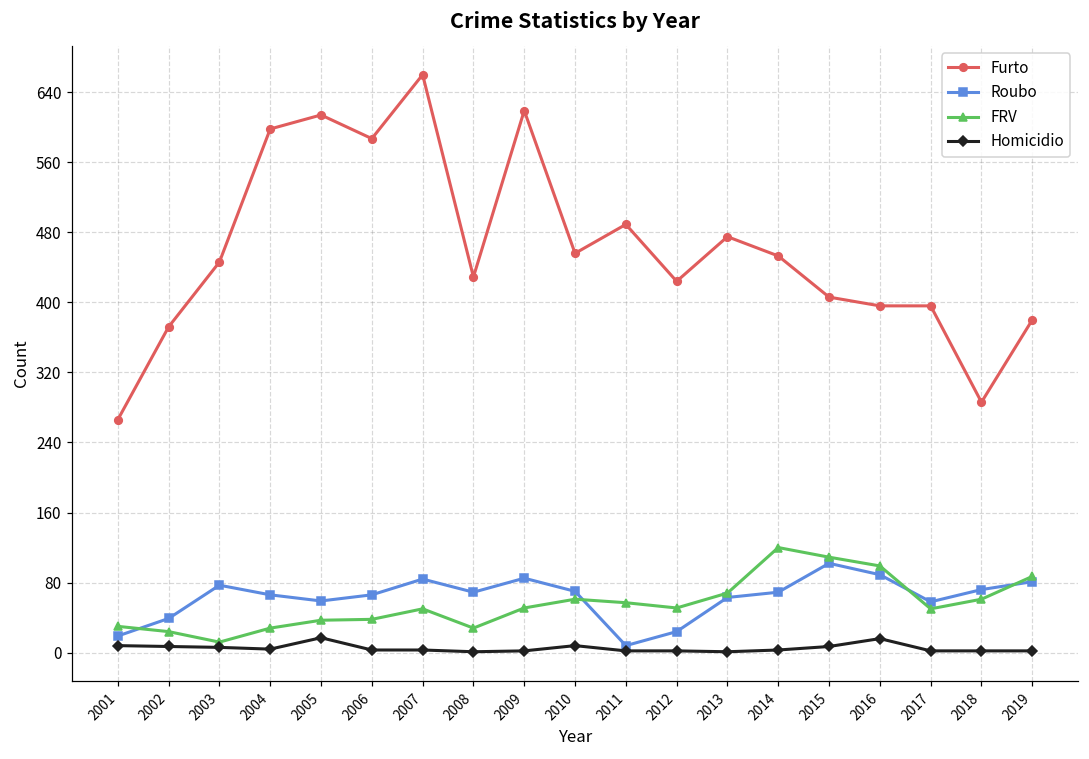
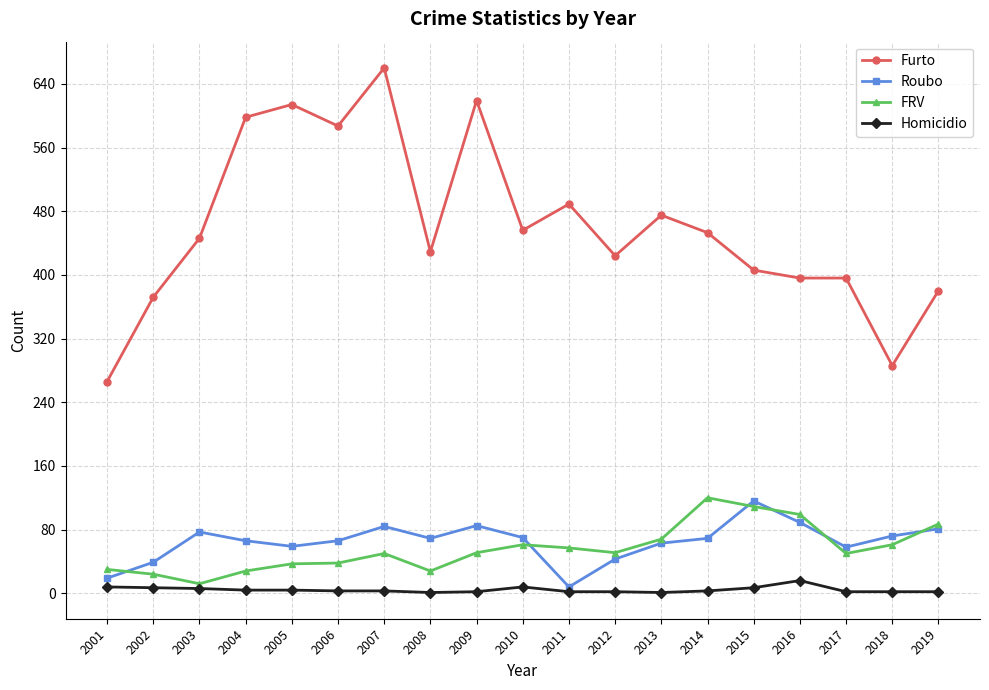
  {
    "Furto": {
      "2001": 270,
      "2002": 370,
      "2003": 450,
      "2004": 600,
      "2005": 610,
      "2006": 590,
      "2007": 660,
      "2008": 430,
      "2009": 620,
      "2010": 460,
      "2011": 490,
      "2012": 420,
      "2013": 480,
      "2014": 450,
      "2015": 410,
      "2016": 400,
      "2017": 400,
      "2018": 290,
      "2019": 380
    },
    "Roubo": {
      "2001": 20,
      "2002": 40,
      "2003": 80,
      "2004": 70,
      "2005": 60,
      "2006": 70,
      "2007": 80,
      "2008": 70,
      "2009": 90,
      "2010": 70,
      "2011": 10,
-     "2012": 20,
+     "2012": 40,
      "2013": 60,
      "2014": 70,
-     "2015": 100,
+     "2015": 120,
      "2016": 90,
      "2017": 60,
      "2018": 70,
      "2019": 80
    },
    "FRV": {
      "2001": 30,
      "2002": 20,
      "2003": 10,
      "2004": 30,
      "2005": 40,
      "2006": 40,
      "2007": 50,
      "2008": 30,
      "2009": 50,
      "2010": 60,
      "2011": 60,
      "2012": 50,
      "2013": 70,
      "2014": 120,
      "2015": 110,
      "2016": 100,
      "2017": 50,
      "2018": 60,
      "2019": 90
    },
    "Homicidio": {
      "2001": 10,
      "2002": 10,
      "2003": 10,
      "2004": 0,
-     "2005": 20,
+     "2005": 0,
      "2006": 0,
      "2007": 0,
      "2008": 0,
      "2009": 0,
      "2010": 10,
      "2011": 0,
      "2012": 0,
      "2013": 0,
      "2014": 0,
      "2015": 10,
      "2016": 20,
      "2017": 0,
      "2018": 0,
      "2019": 0
    }
  }
